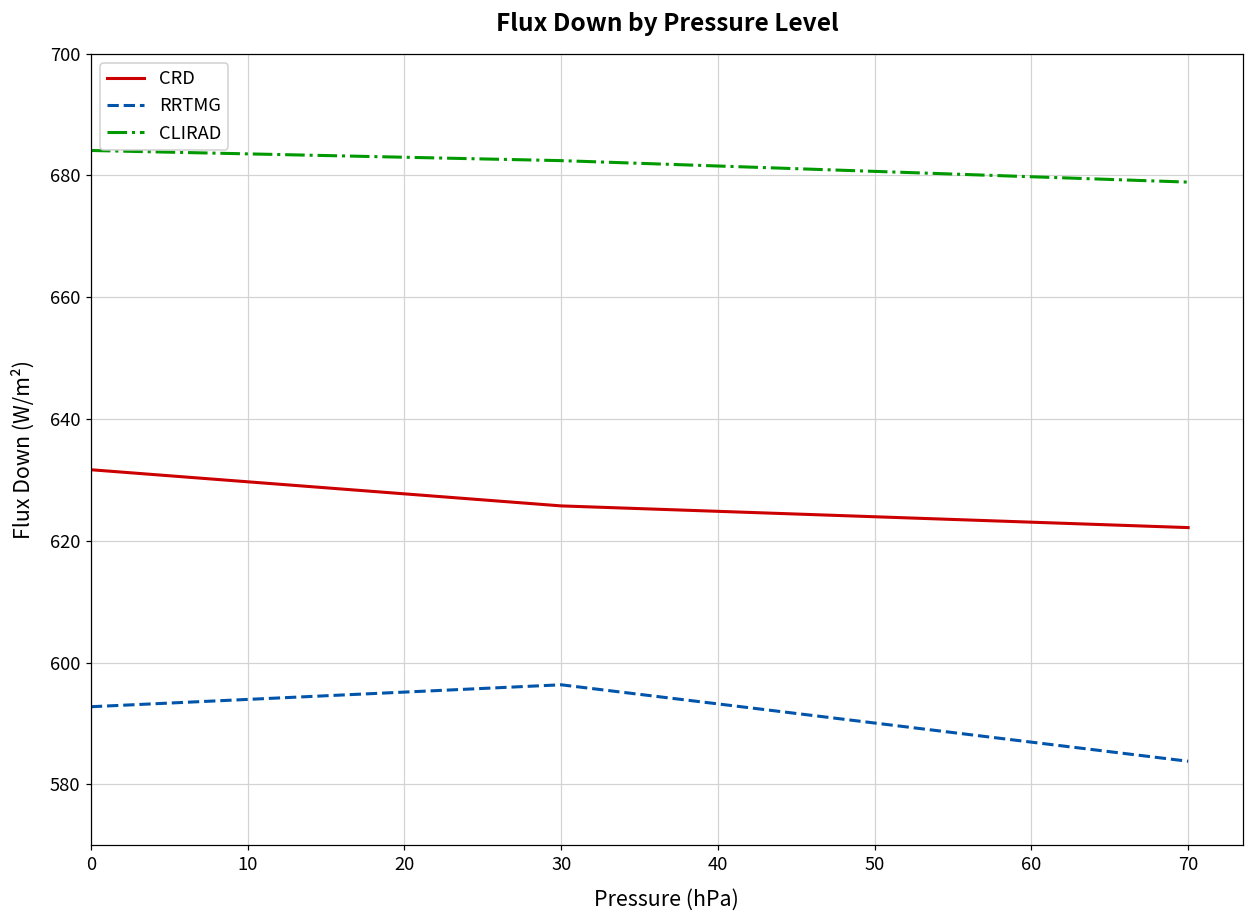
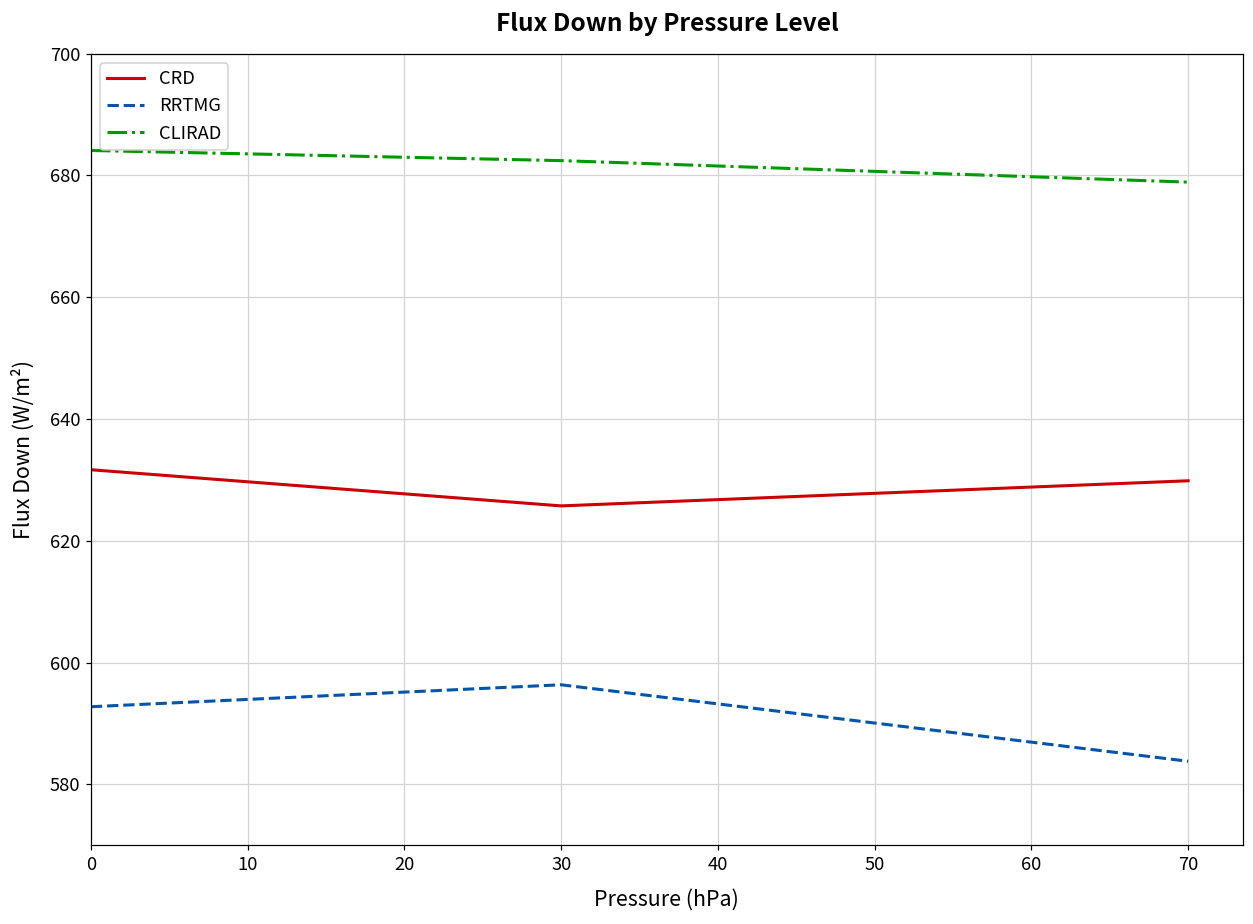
  {
    "CRD": {
      "0": 632,
      "30": 626,
-     "70": 622
+     "70": 630
    },
    "RRTMG": {
      "0": 593,
      "30": 596,
      "70": 584
    },
    "CLIRAD": {
      "0": 684,
      "30": 682,
      "70": 679
    }
  }
